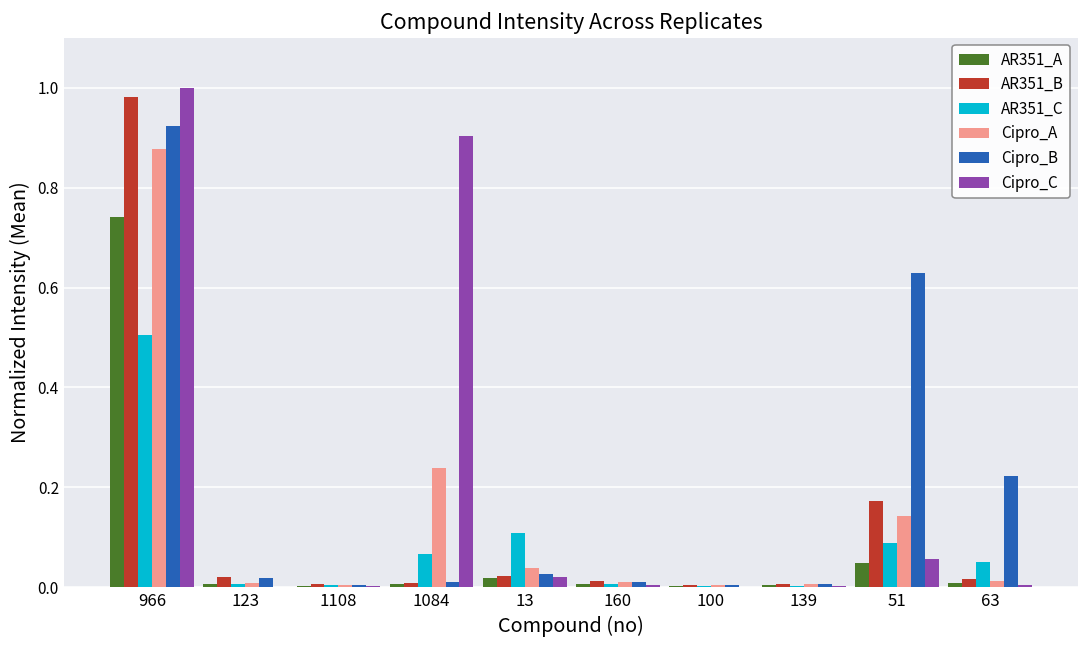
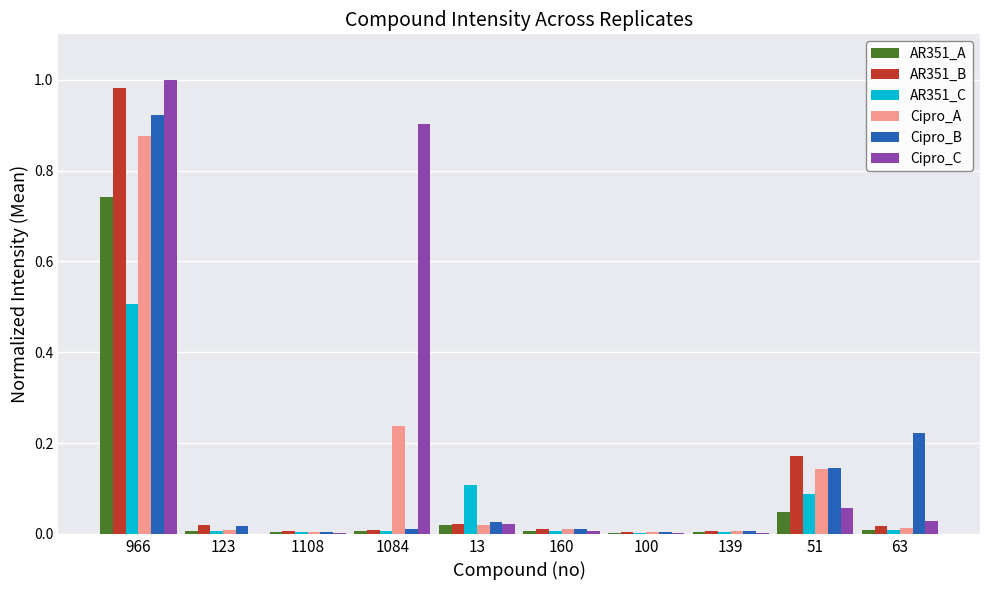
  {
    "AR351_A": {
      "966": 0.74,
      "123": 0.01,
      "1084": 0.01,
      "13": 0.02,
      "160": 0.01,
      "51": 0.05,
      "63": 0.01
    },
    "AR351_B": {
      "966": 0.98,
      "123": 0.02,
      "1108": 0.01,
      "1084": 0.01,
      "13": 0.02,
      "160": 0.01,
      "139": 0.01,
      "51": 0.17,
      "63": 0.02
    },
    "AR351_C": {
      "966": 0.51,
      "123": 0.01,
-     "1084": 0.07,
+     "1084": 0.01,
      "13": 0.11,
      "160": 0.01,
      "51": 0.09,
-     "63": 0.05
+     "63": 0.01
    },
    "Cipro_A": {
      "966": 0.88,
      "123": 0.01,
      "1084": 0.24,
-     "13": 0.04,
+     "13": 0.02,
      "160": 0.01,
      "139": 0.01,
      "51": 0.14,
      "63": 0.01
    },
    "Cipro_B": {
      "966": 0.92,
      "123": 0.02,
      "1084": 0.01,
      "13": 0.03,
      "160": 0.01,
      "139": 0.01,
-     "51": 0.63,
+     "51": 0.14,
      "63": 0.22
    },
    "Cipro_C": {
      "966": 1.00,
      "1084": 0.90,
      "13": 0.02,
      "51": 0.06,
-     "63": 0.01
+     "63": 0.03
    }
  }
